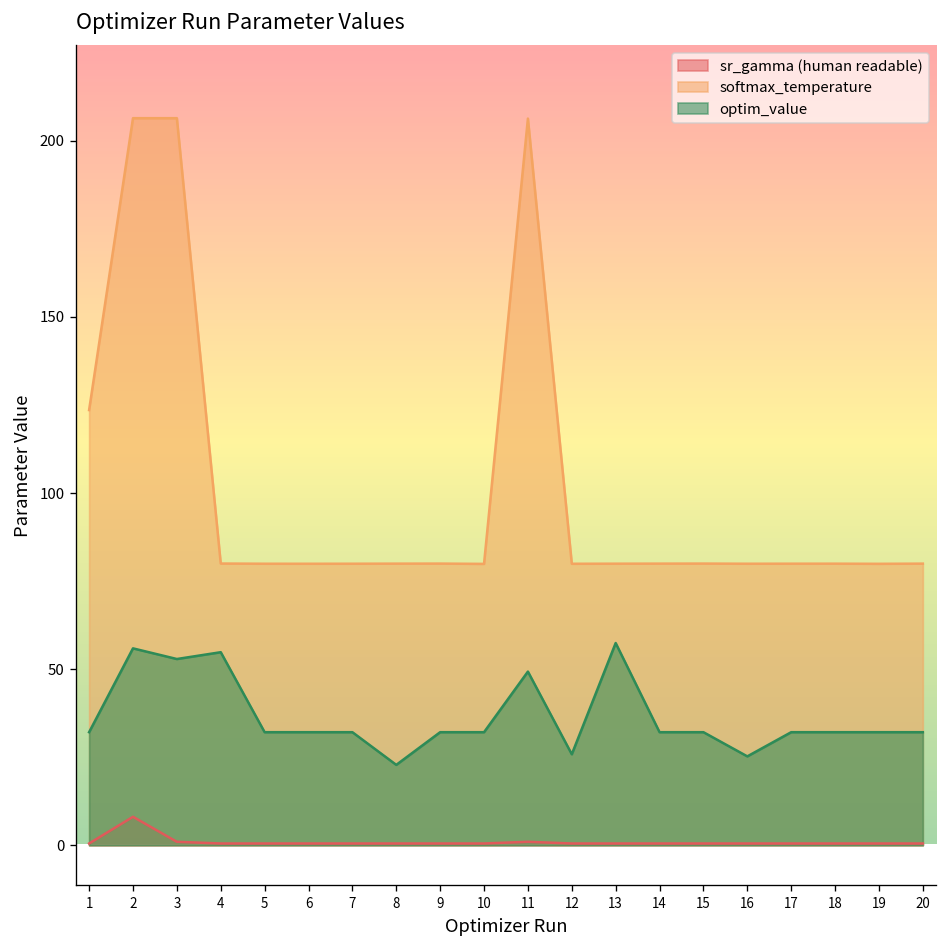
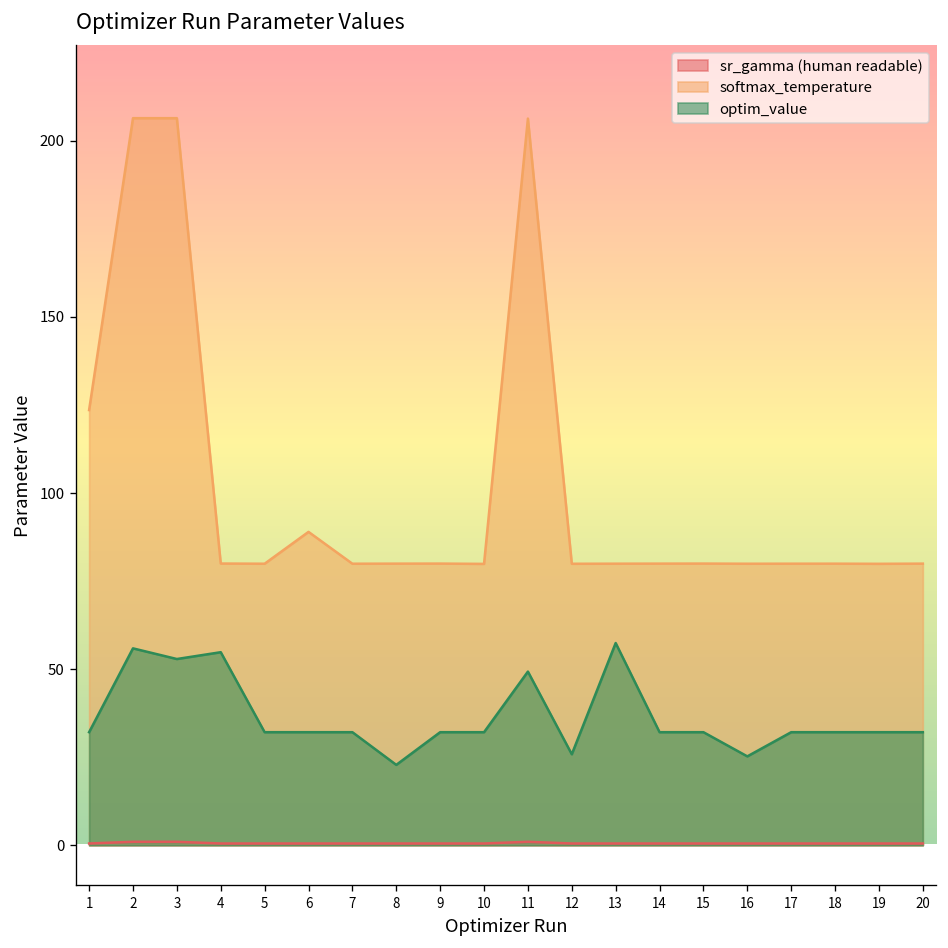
  {
    "sr_gamma (human readable)": {
      "1": 1,
-     "2": 8,
+     "2": 1,
      "3": 1,
      "4": 1,
      "5": 1,
      "6": 1,
      "7": 1,
      "8": 1,
      "9": 1,
      "10": 1,
      "11": 1,
      "12": 1,
      "13": 1,
      "14": 1,
      "15": 1,
      "16": 1,
      "17": 1,
      "18": 1,
      "19": 1,
      "20": 1
    },
    "softmax_temperature": {
      "1": 124,
      "2": 206,
      "3": 206,
      "4": 80,
      "5": 80,
-     "6": 80,
+     "6": 89,
      "7": 80,
      "8": 80,
      "9": 80,
      "10": 80,
      "11": 206,
      "12": 80,
      "13": 80,
      "14": 80,
      "15": 80,
      "16": 80,
      "17": 80,
      "18": 80,
      "19": 80,
      "20": 80
    },
    "optim_value": {
      "1": 32,
      "2": 56,
      "3": 53,
      "4": 55,
      "5": 32,
      "6": 32,
      "7": 32,
      "8": 23,
      "9": 32,
      "10": 32,
      "11": 49,
      "12": 26,
      "13": 57,
      "14": 32,
      "15": 32,
      "16": 25,
      "17": 32,
      "18": 32,
      "19": 32,
      "20": 32
    }
  }
